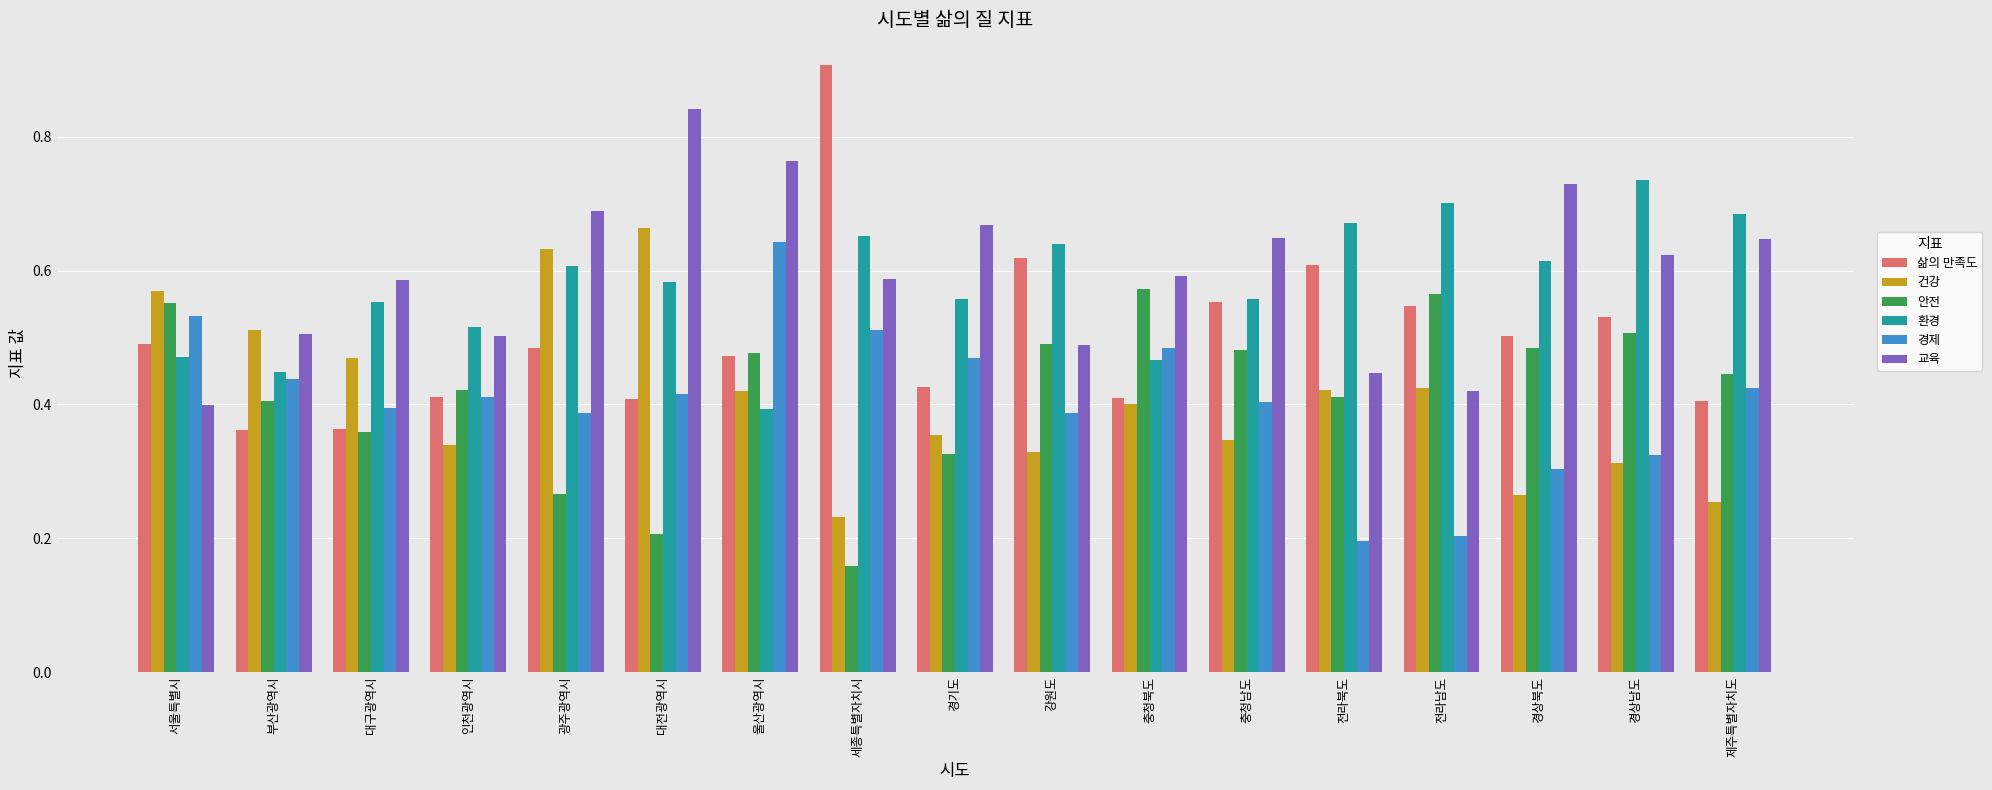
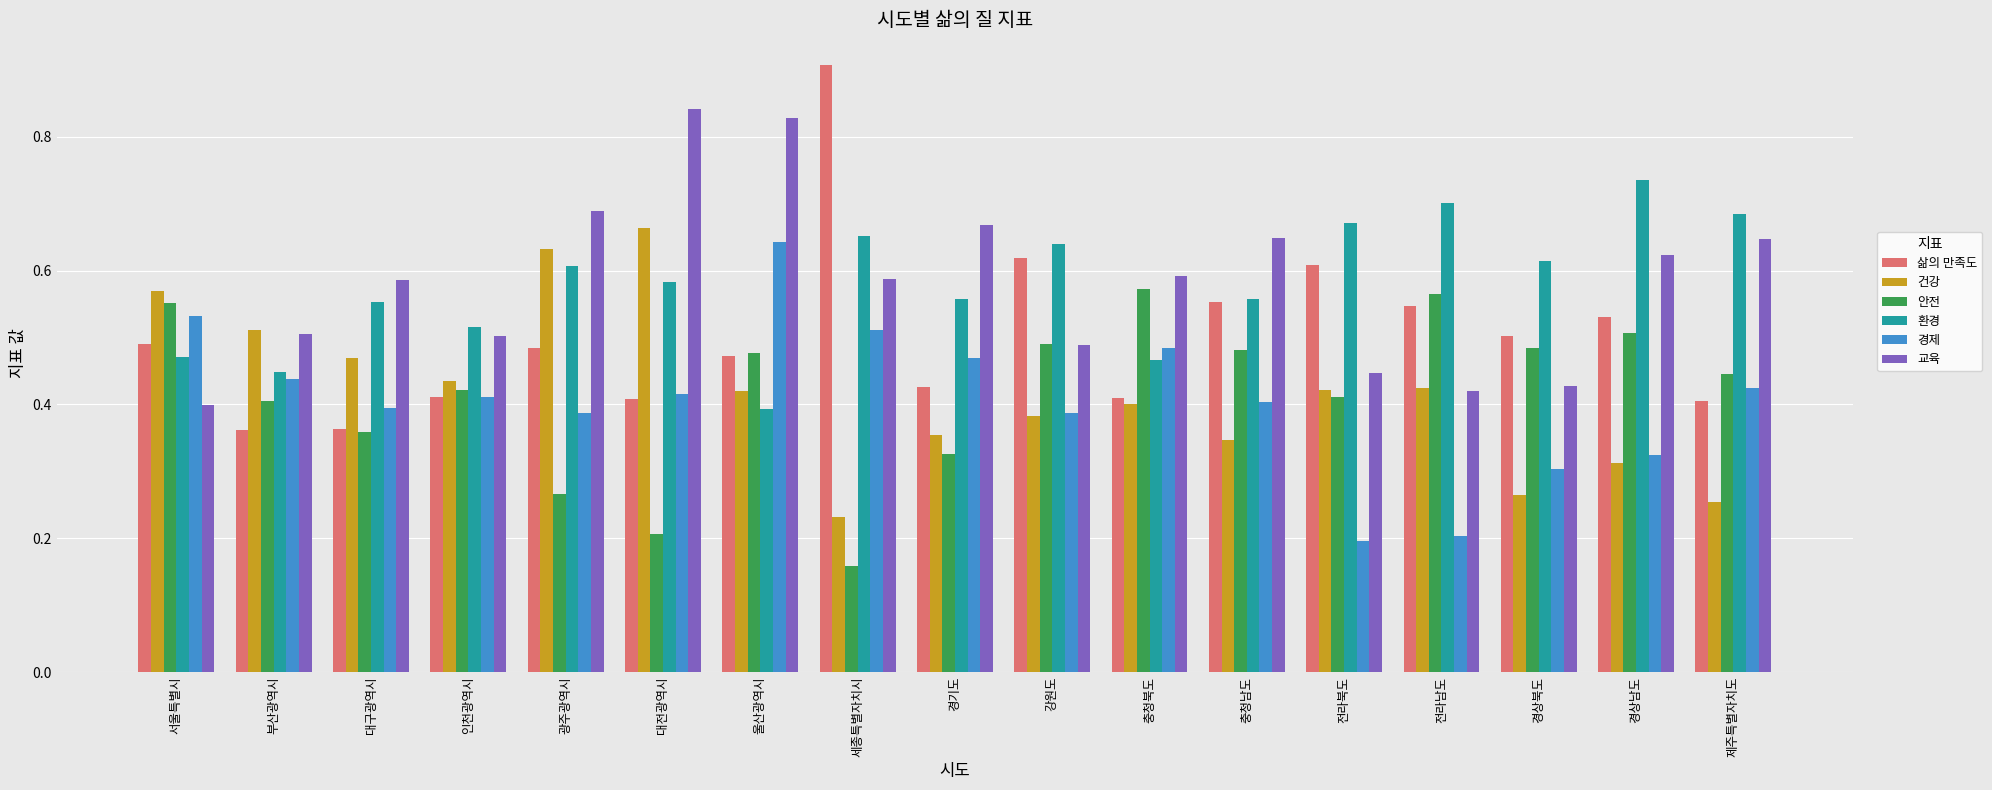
  {
    "삶의 만족도": {
      "서울특별시": 0.49,
      "부산광역시": 0.36,
      "대구광역시": 0.36,
      "인천광역시": 0.41,
      "광주광역시": 0.48,
      "대전광역시": 0.41,
      "울산광역시": 0.47,
      "세종특별자치시": 0.91,
      "경기도": 0.43,
      "강원도": 0.62,
      "충청북도": 0.41,
      "충청남도": 0.55,
      "전라북도": 0.61,
      "전라남도": 0.55,
      "경상북도": 0.50,
      "경상남도": 0.53,
      "제주특별자치도": 0.40
    },
    "건강": {
      "서울특별시": 0.57,
      "부산광역시": 0.51,
      "대구광역시": 0.47,
-     "인천광역시": 0.34,
+     "인천광역시": 0.44,
      "광주광역시": 0.63,
      "대전광역시": 0.66,
      "울산광역시": 0.42,
      "세종특별자치시": 0.23,
      "경기도": 0.35,
-     "강원도": 0.33,
+     "강원도": 0.38,
      "충청북도": 0.40,
      "충청남도": 0.35,
      "전라북도": 0.42,
      "전라남도": 0.42,
      "경상북도": 0.26,
      "경상남도": 0.31,
      "제주특별자치도": 0.25
    },
    "안전": {
      "서울특별시": 0.55,
      "부산광역시": 0.40,
      "대구광역시": 0.36,
      "인천광역시": 0.42,
      "광주광역시": 0.27,
      "대전광역시": 0.21,
      "울산광역시": 0.48,
      "세종특별자치시": 0.16,
      "경기도": 0.33,
      "강원도": 0.49,
      "충청북도": 0.57,
      "충청남도": 0.48,
      "전라북도": 0.41,
      "전라남도": 0.57,
      "경상북도": 0.48,
      "경상남도": 0.51,
      "제주특별자치도": 0.45
    },
    "교육": {
      "서울특별시": 0.40,
      "부산광역시": 0.50,
      "대구광역시": 0.59,
      "인천광역시": 0.50,
      "광주광역시": 0.69,
      "대전광역시": 0.84,
-     "울산광역시": 0.76,
+     "울산광역시": 0.83,
      "세종특별자치시": 0.59,
      "경기도": 0.67,
      "강원도": 0.49,
      "충청북도": 0.59,
      "충청남도": 0.65,
      "전라북도": 0.45,
      "전라남도": 0.42,
-     "경상북도": 0.73,
+     "경상북도": 0.43,
      "경상남도": 0.62,
      "제주특별자치도": 0.65
    }
  }
